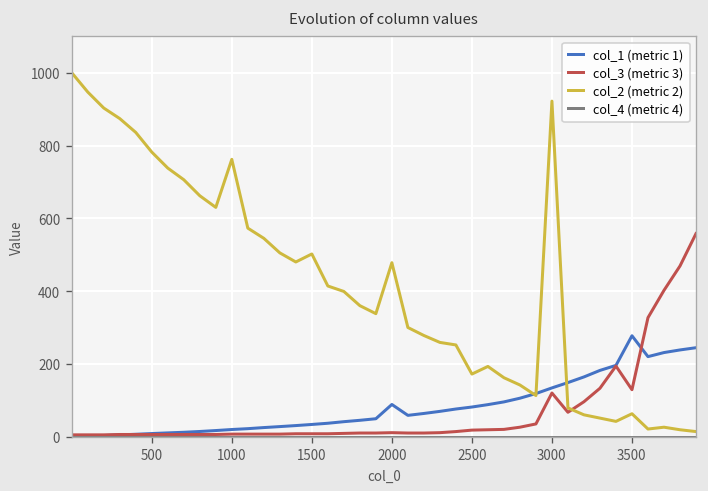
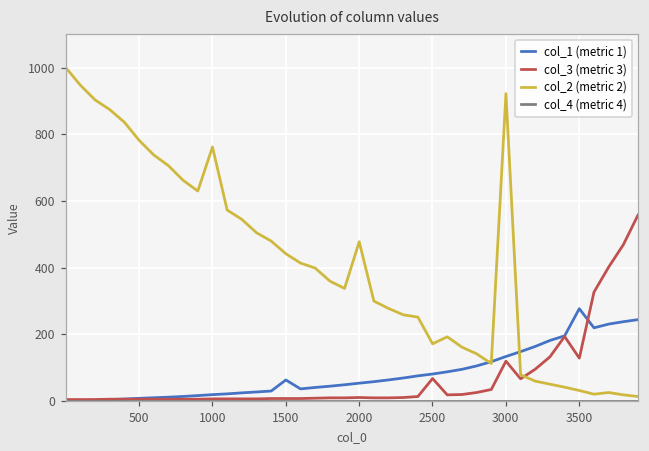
  {
    "col_1 (metric 1)": {
      "1000": 20,
-     "1500": 30,
-     "2000": 90,
+     "1500": 60,
+     "2000": 50,
      "2500": 80,
      "3000": 130,
      "3500": 280
    },
    "col_3 (metric 3)": {
      "2000": 10,
-     "2500": 20,
+     "2500": 70,
      "3000": 120,
      "3500": 130
    },
    "col_2 (metric 2)": {
      "500": 780,
      "1000": 760,
-     "1500": 500,
+     "1500": 440,
      "2000": 480,
      "2500": 170,
      "3000": 920,
-     "3500": 60
+     "3500": 30
    },
    "col_4 (metric 4)": {
      "2000": 0,
      "2500": 0,
      "3000": 0,
      "3500": 0
    }
  }
